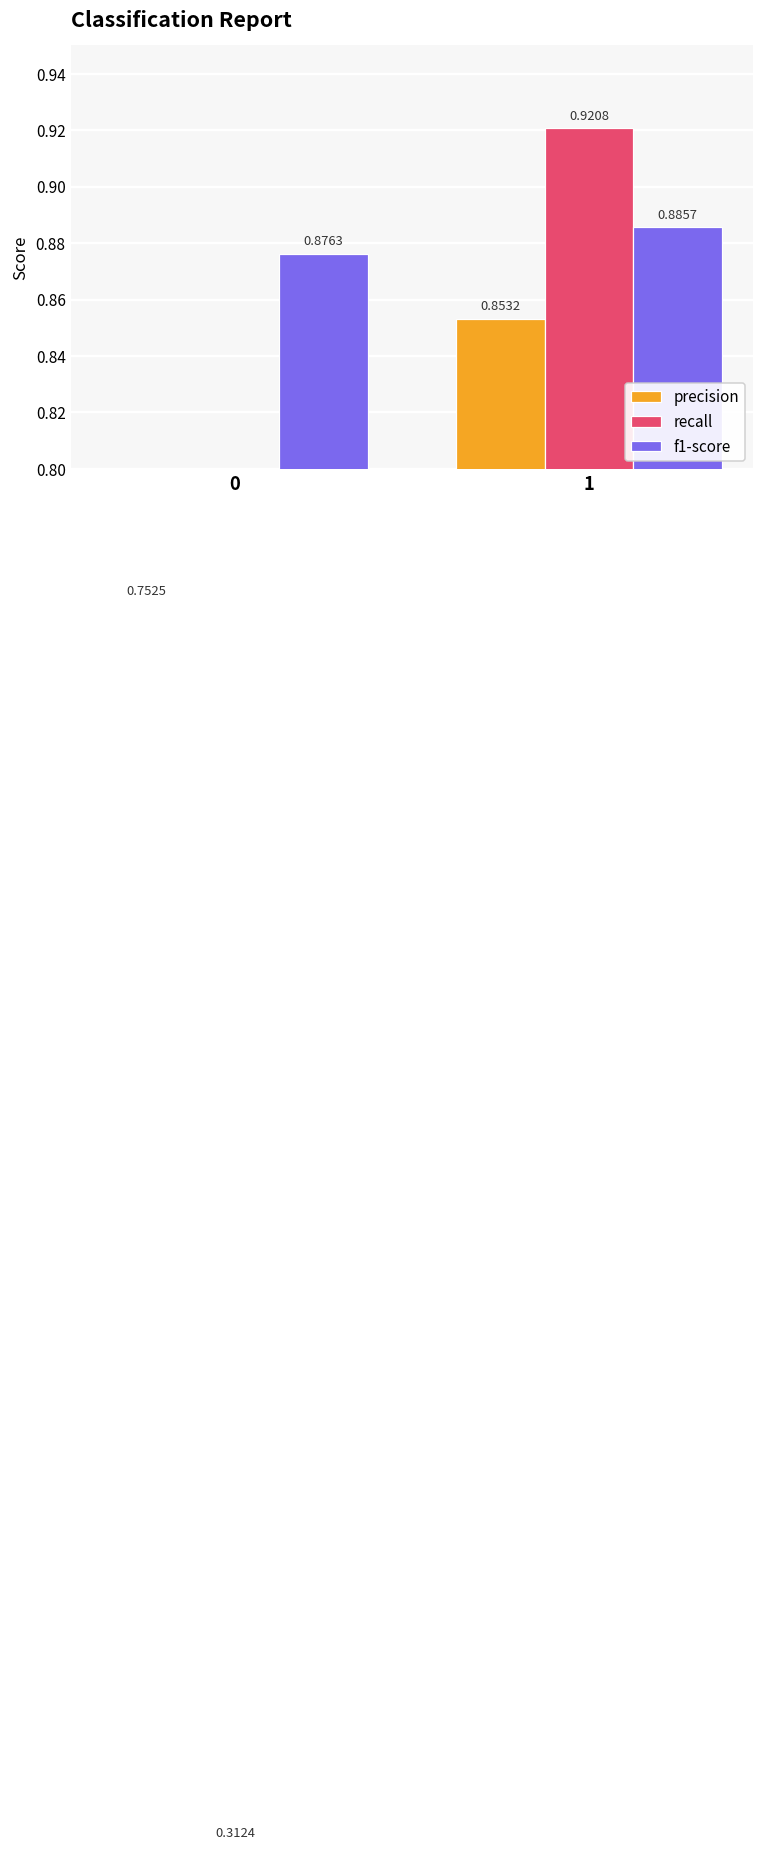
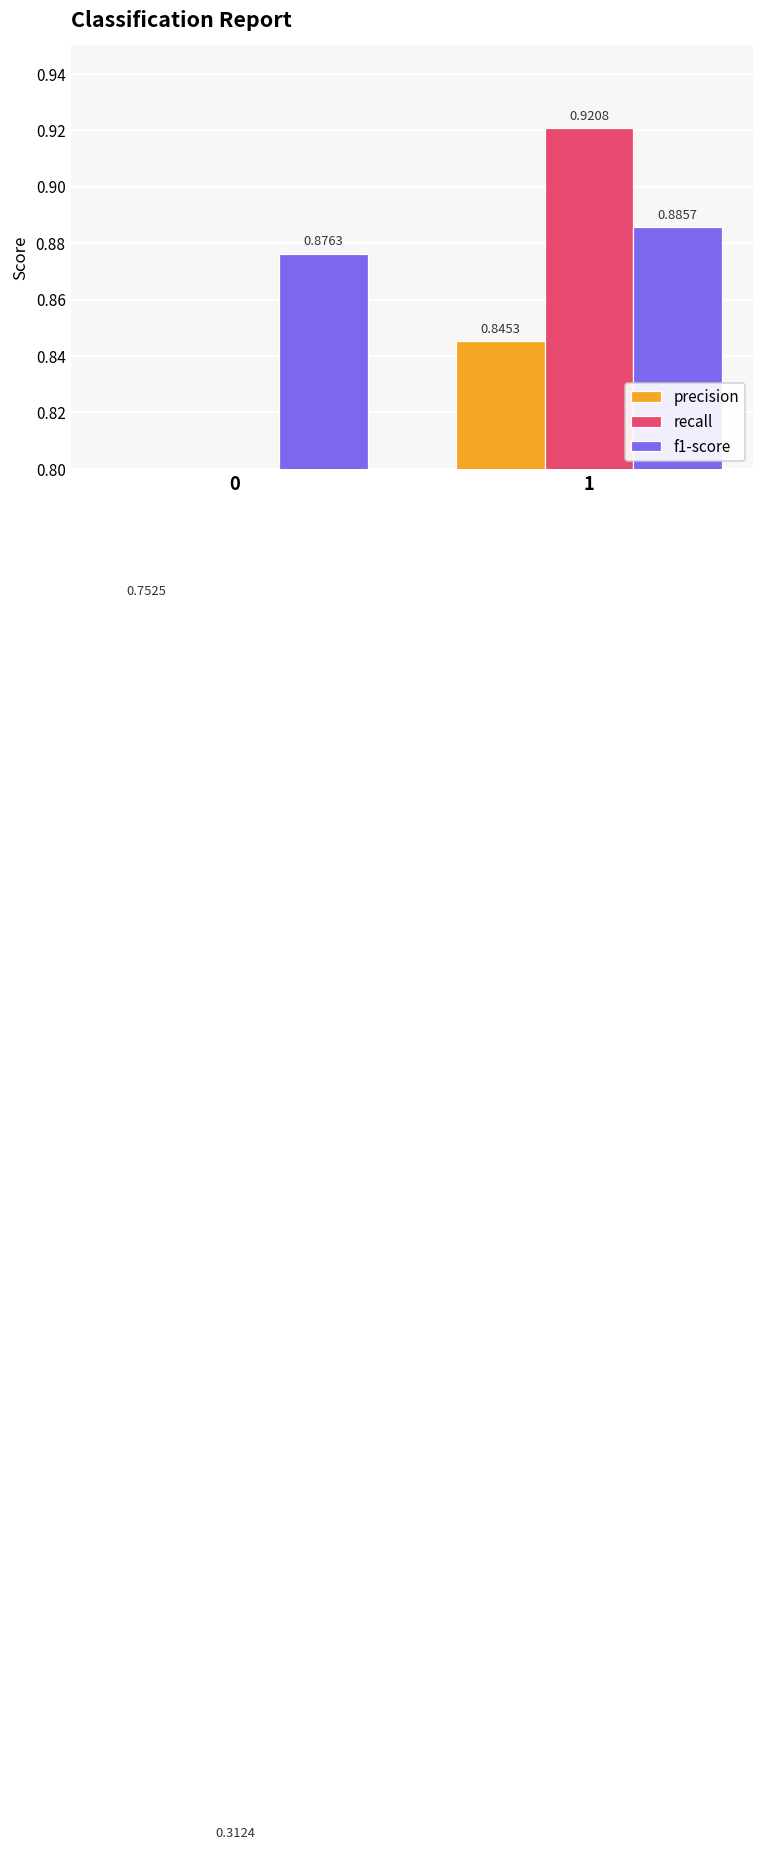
  {
    "precision": {
-     "1": 0.8532
+     "1": 0.8453
    },
    "recall": {
      "1": 0.9208
    },
    "f1-score": {
      "0": 0.8763,
      "1": 0.8857
    }
  }
